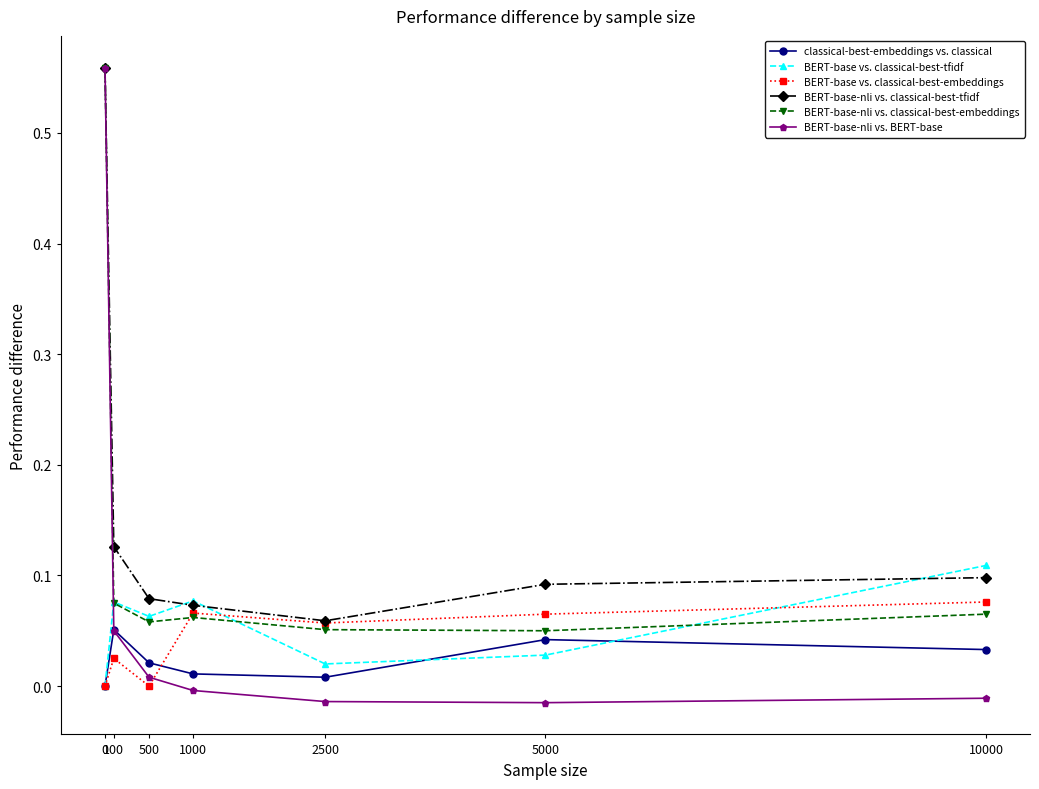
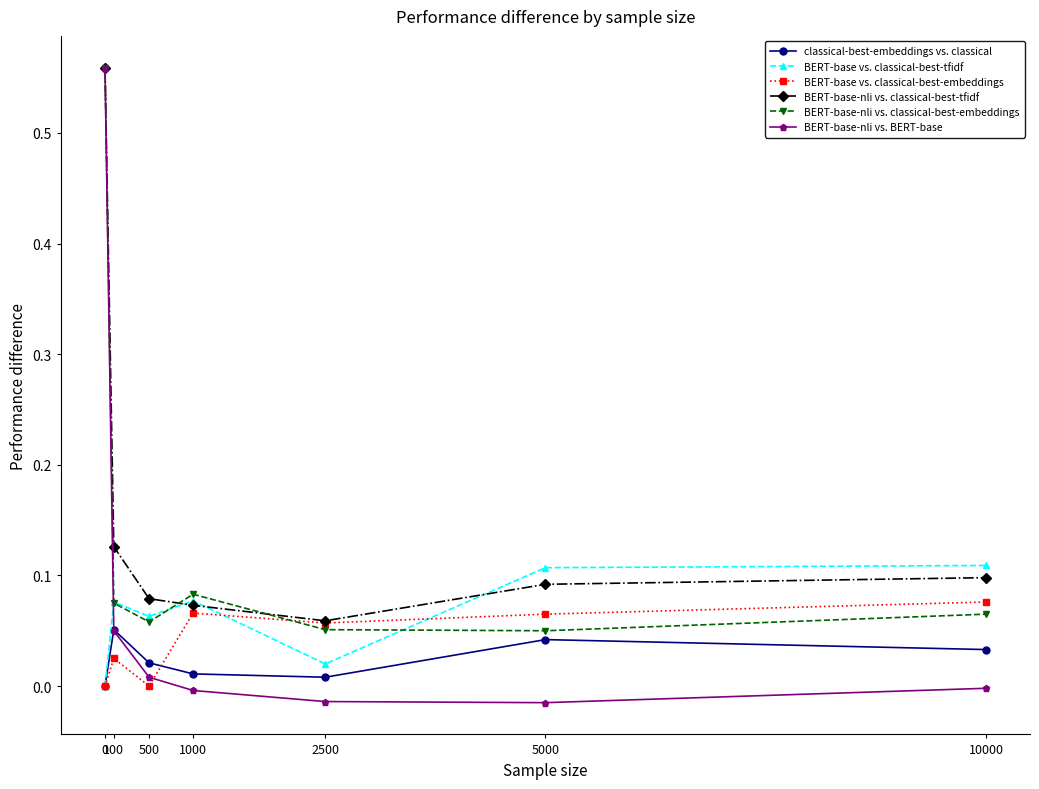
  {
    "classical-best-embeddings vs. classical": {
      "500": 0.021,
      "1000": 0.011,
      "2500": 0.008,
      "5000": 0.042,
      "10000": 0.033
    },
    "BERT-base vs. classical-best-tfidf": {
      "500": 0.063,
      "1000": 0.077,
      "2500": 0.020,
-     "5000": 0.028,
+     "5000": 0.107,
      "10000": 0.109
    },
    "BERT-base vs. classical-best-embeddings": {
      "500": 0.000,
      "1000": 0.066,
      "5000": 0.065,
      "10000": 0.076
    },
    "BERT-base-nli vs. classical-best-tfidf": {
      "500": 0.079,
      "1000": 0.073,
      "5000": 0.092,
      "10000": 0.098
    },
    "BERT-base-nli vs. classical-best-embeddings": {
      "500": 0.058,
-     "1000": 0.062,
+     "1000": 0.083,
      "2500": 0.051,
      "5000": 0.050,
      "10000": 0.065
    },
    "BERT-base-nli vs. BERT-base": {
      "500": 0.008,
      "1000": -0.004,
      "2500": -0.014,
      "5000": -0.015,
-     "10000": -0.011
+     "10000": -0.002
    }
  }
